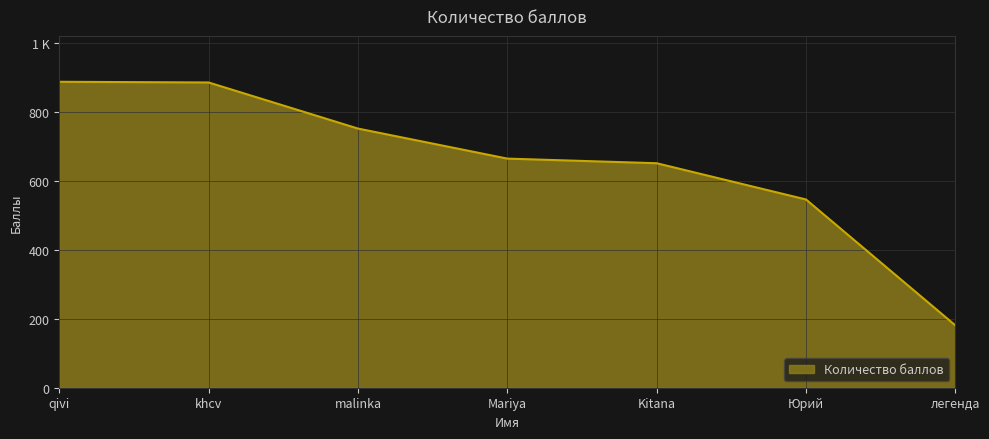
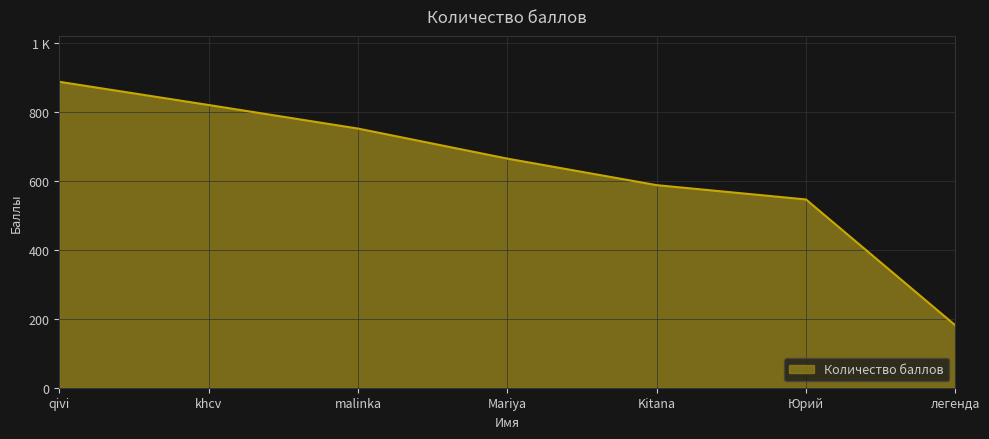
  {
    "qivi": 890,
-   "khcv": 890,
+   "khcv": 820,
    "malinka": 750,
    "Mariya": 670,
-   "Kitana": 650,
+   "Kitana": 590,
    "Юрий": 550,
    "легенда": 180
  }
